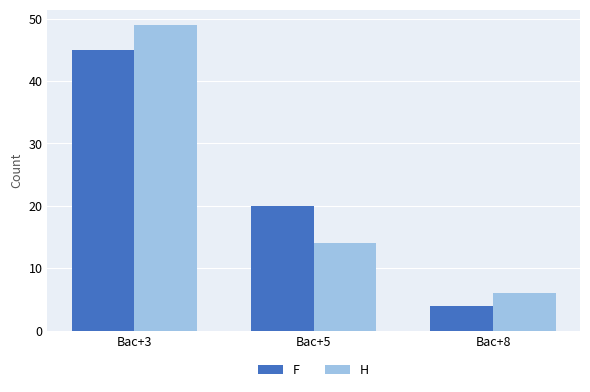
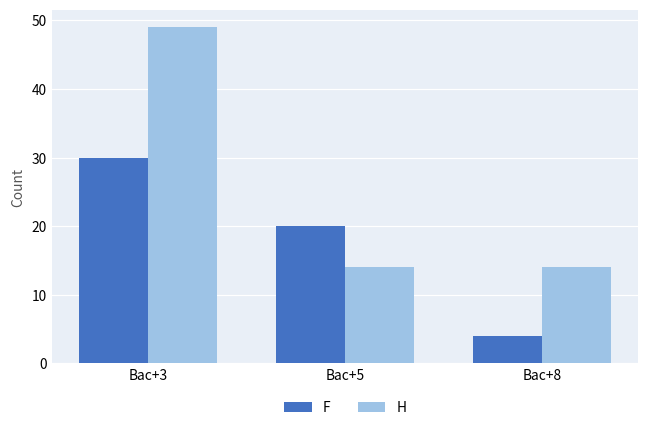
  {
    "F": {
-     "Bac+3": 45,
+     "Bac+3": 30,
      "Bac+5": 20,
      "Bac+8": 4
    },
    "H": {
      "Bac+3": 49,
      "Bac+5": 14,
-     "Bac+8": 6
+     "Bac+8": 14
    }
  }
